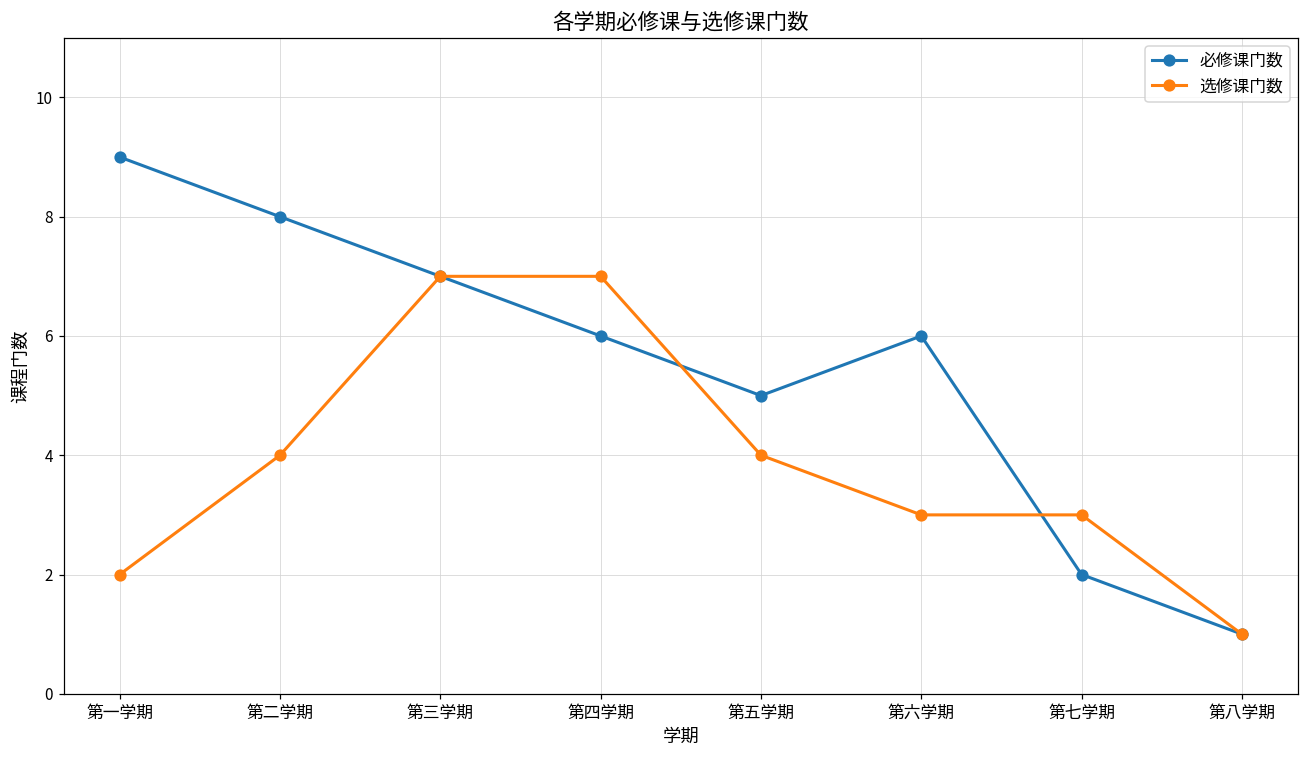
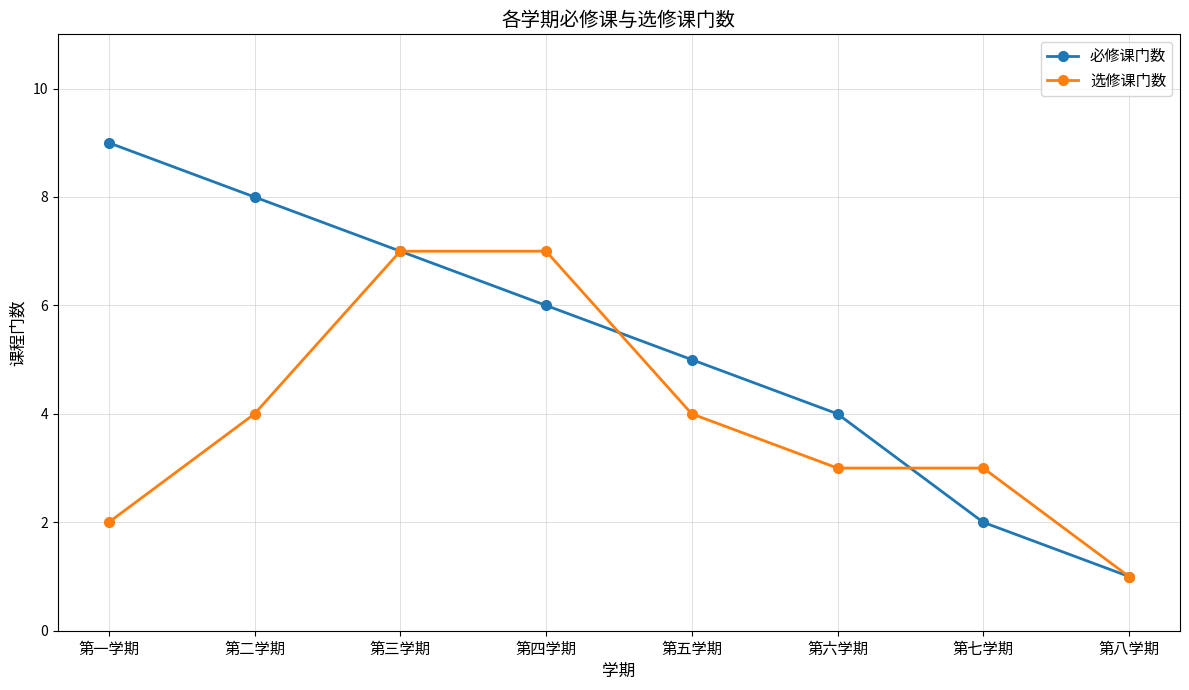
  {
    "必修课门数": {
      "第一学期": 9,
      "第二学期": 8,
      "第四学期": 6,
      "第五学期": 5,
-     "第六学期": 6,
+     "第六学期": 4,
      "第七学期": 2
    },
    "选修课门数": {
      "第一学期": 2,
      "第二学期": 4,
      "第四学期": 7,
      "第五学期": 4,
      "第六学期": 3,
      "第七学期": 3
    }
  }
